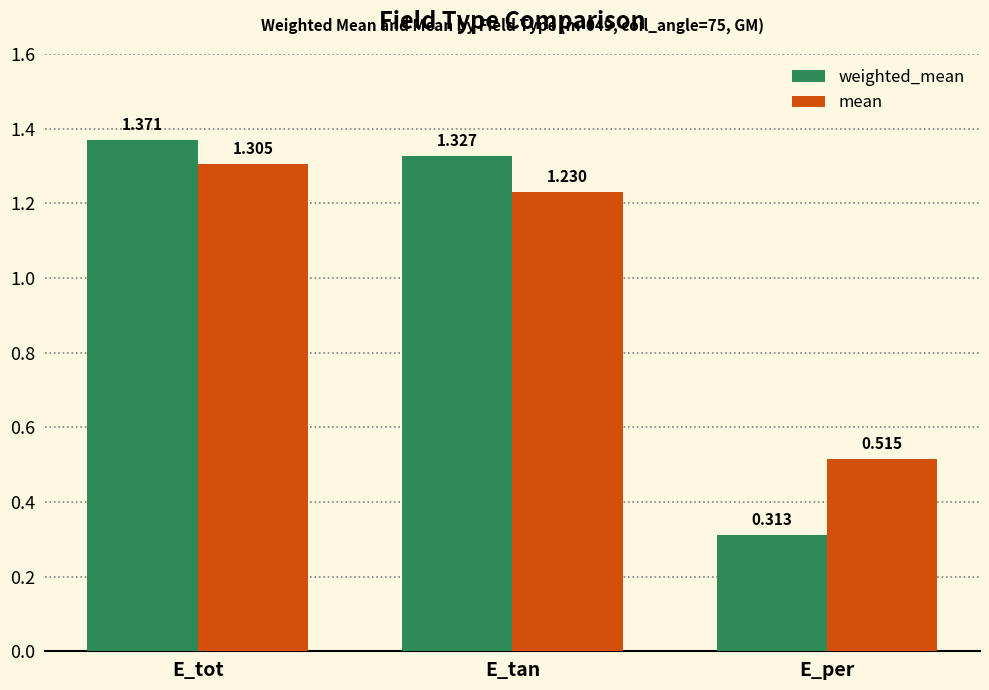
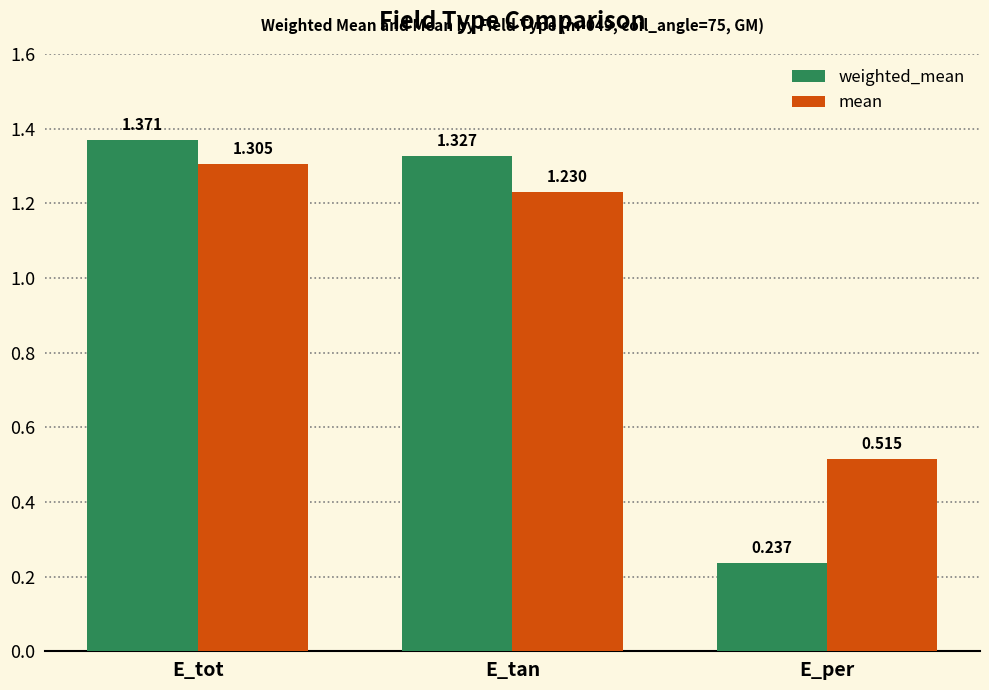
  {
    "weighted_mean": {
      "E_tot": 1.371,
      "E_tan": 1.327,
-     "E_per": 0.313
+     "E_per": 0.237
    },
    "mean": {
      "E_tot": 1.305,
      "E_tan": 1.230,
      "E_per": 0.515
    }
  }
